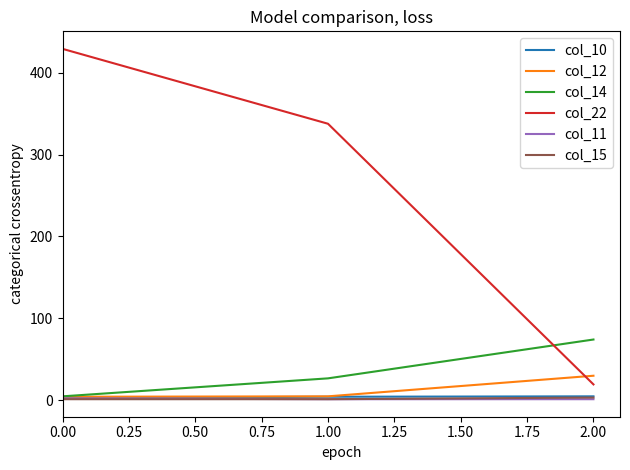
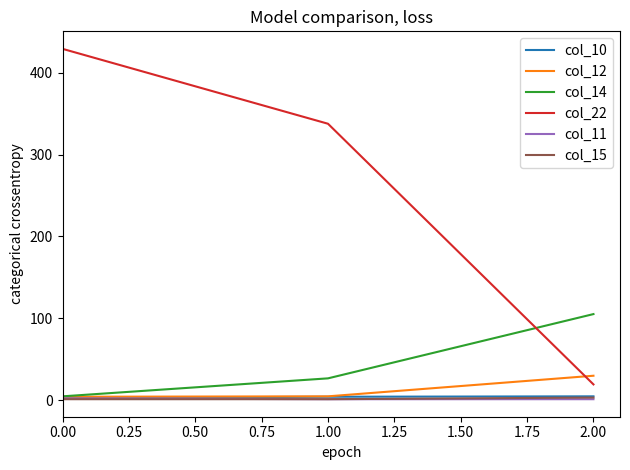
  {
    "col_12": {
      "2.00": 30
    },
    "col_14": {
      "1.00": 30,
-     "2.00": 70
+     "2.00": 110
    },
    "col_22": {
      "0.00": 430,
      "1.00": 340,
      "2.00": 20
    }
  }
